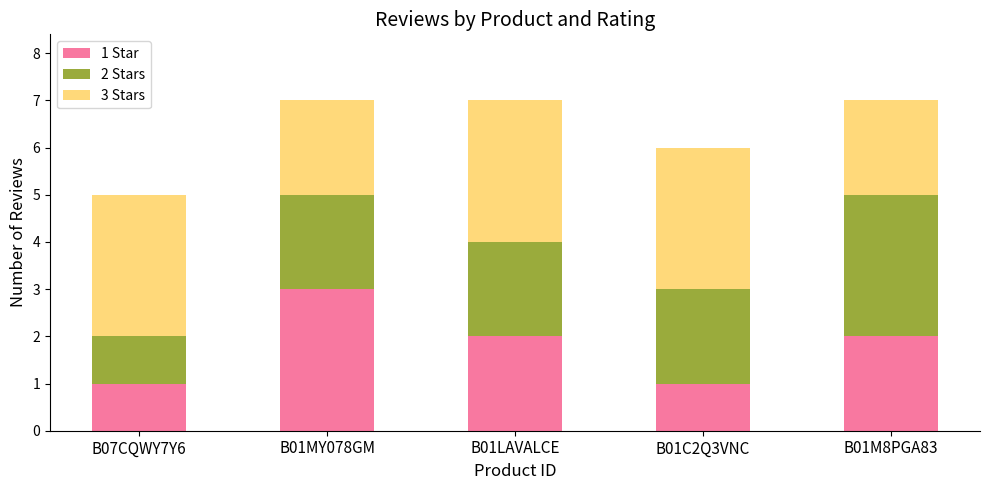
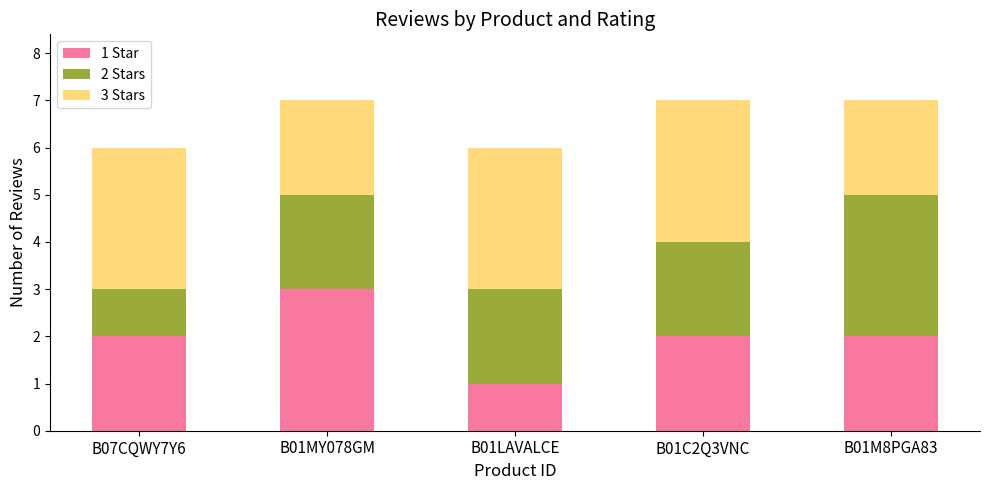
  {
    "1 Star": {
-     "B07CQWY7Y6": 1,
+     "B07CQWY7Y6": 2,
      "B01MY078GM": 3,
-     "B01LAVALCE": 2,
-     "B01C2Q3VNC": 1,
+     "B01LAVALCE": 1,
+     "B01C2Q3VNC": 2,
      "B01M8PGA83": 2
    },
    "2 Stars": {
      "B07CQWY7Y6": 1,
      "B01MY078GM": 2,
      "B01LAVALCE": 2,
      "B01C2Q3VNC": 2,
      "B01M8PGA83": 3
    },
    "3 Stars": {
      "B07CQWY7Y6": 3,
      "B01MY078GM": 2,
      "B01LAVALCE": 3,
      "B01C2Q3VNC": 3,
      "B01M8PGA83": 2
    }
  }
